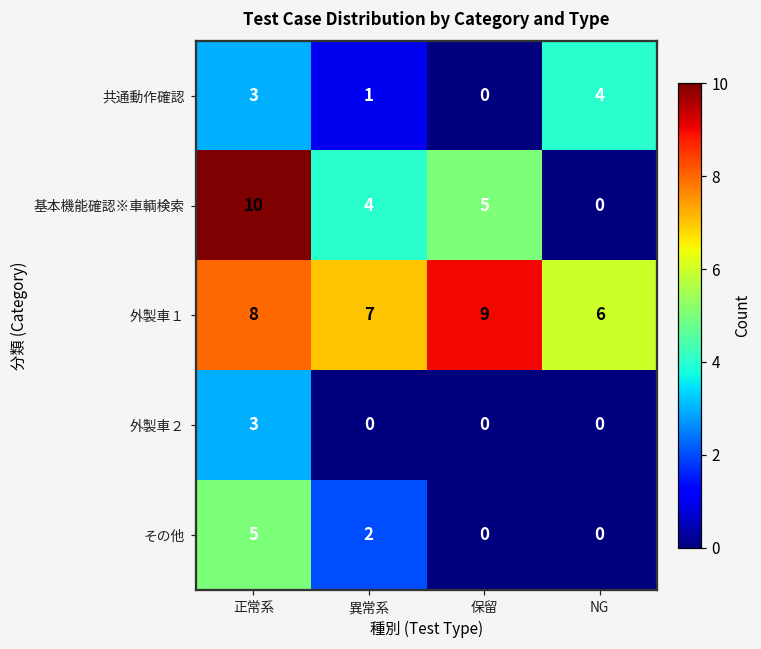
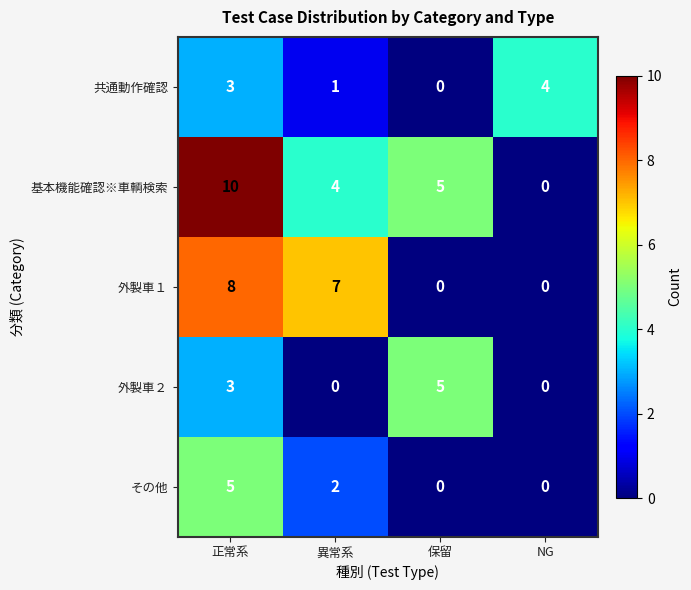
  {
    "共通動作確認": {
      "正常系": 3,
      "異常系": 1,
      "保留": 0,
      "NG": 4
    },
    "基本機能確認※車輌検索": {
      "正常系": 10,
      "異常系": 4,
      "保留": 5,
      "NG": 0
    },
    "外製車１": {
      "正常系": 8,
      "異常系": 7,
-     "保留": 9,
-     "NG": 6
+     "保留": 0,
+     "NG": 0
    },
    "外製車２": {
      "正常系": 3,
      "異常系": 0,
-     "保留": 0,
+     "保留": 5,
      "NG": 0
    },
    "その他": {
      "正常系": 5,
      "異常系": 2,
      "保留": 0,
      "NG": 0
    }
  }
